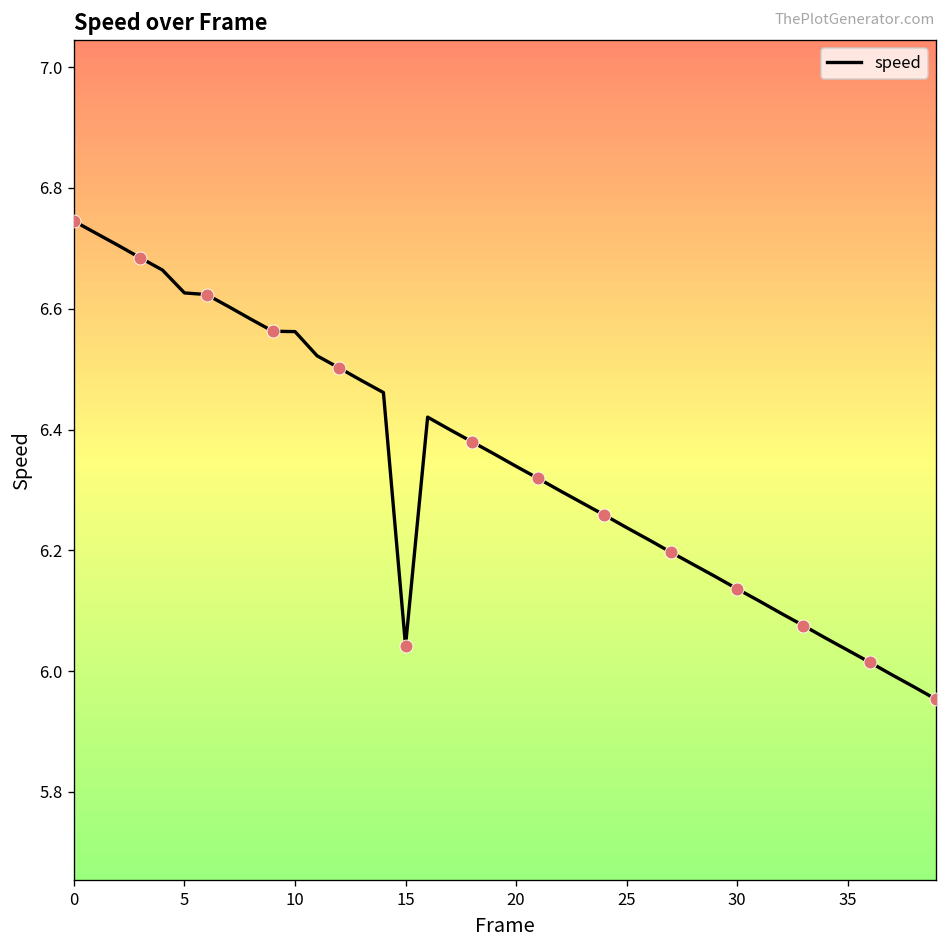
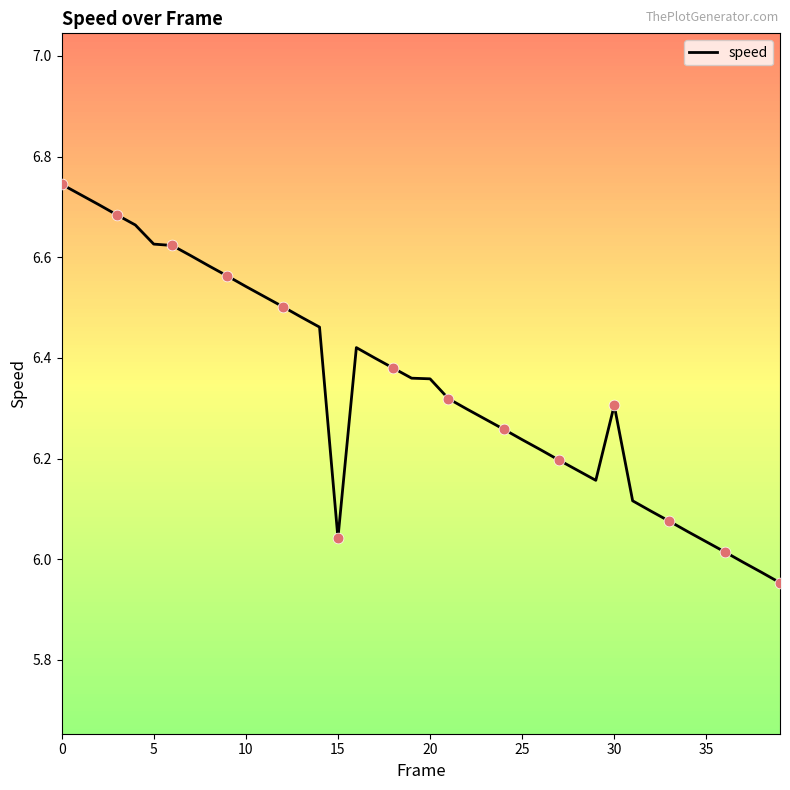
  {
    "speed": {
      "5": 6.63,
-     "10": 6.56,
-     "20": 6.34,
+     "10": 6.54,
+     "20": 6.36,
      "25": 6.24,
-     "30": 6.14,
+     "30": 6.31,
      "35": 6.03
    }
  }
